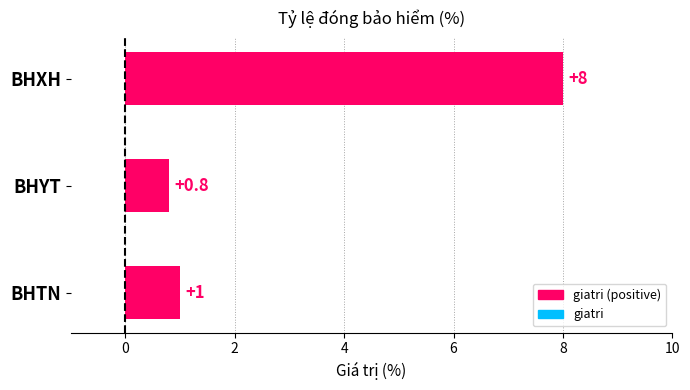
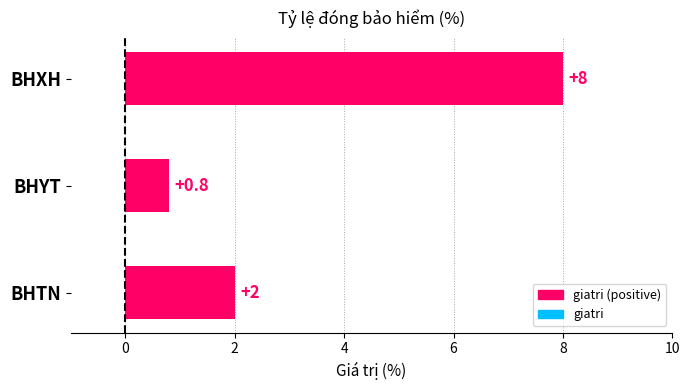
  {
    "BHXH": "+8",
    "BHYT": "+0.8",
-   "BHTN": "+1"
+   "BHTN": "+2"
  }
